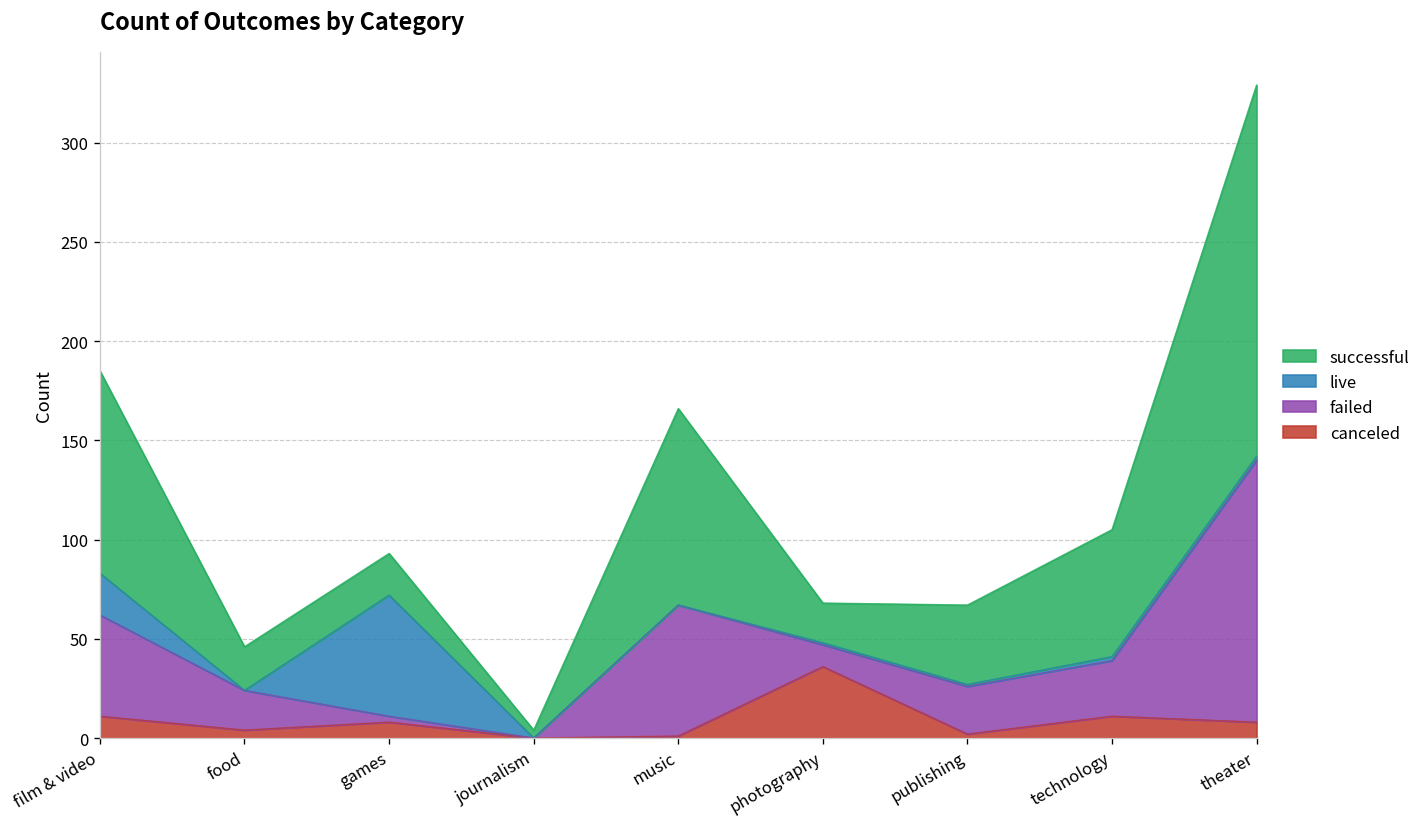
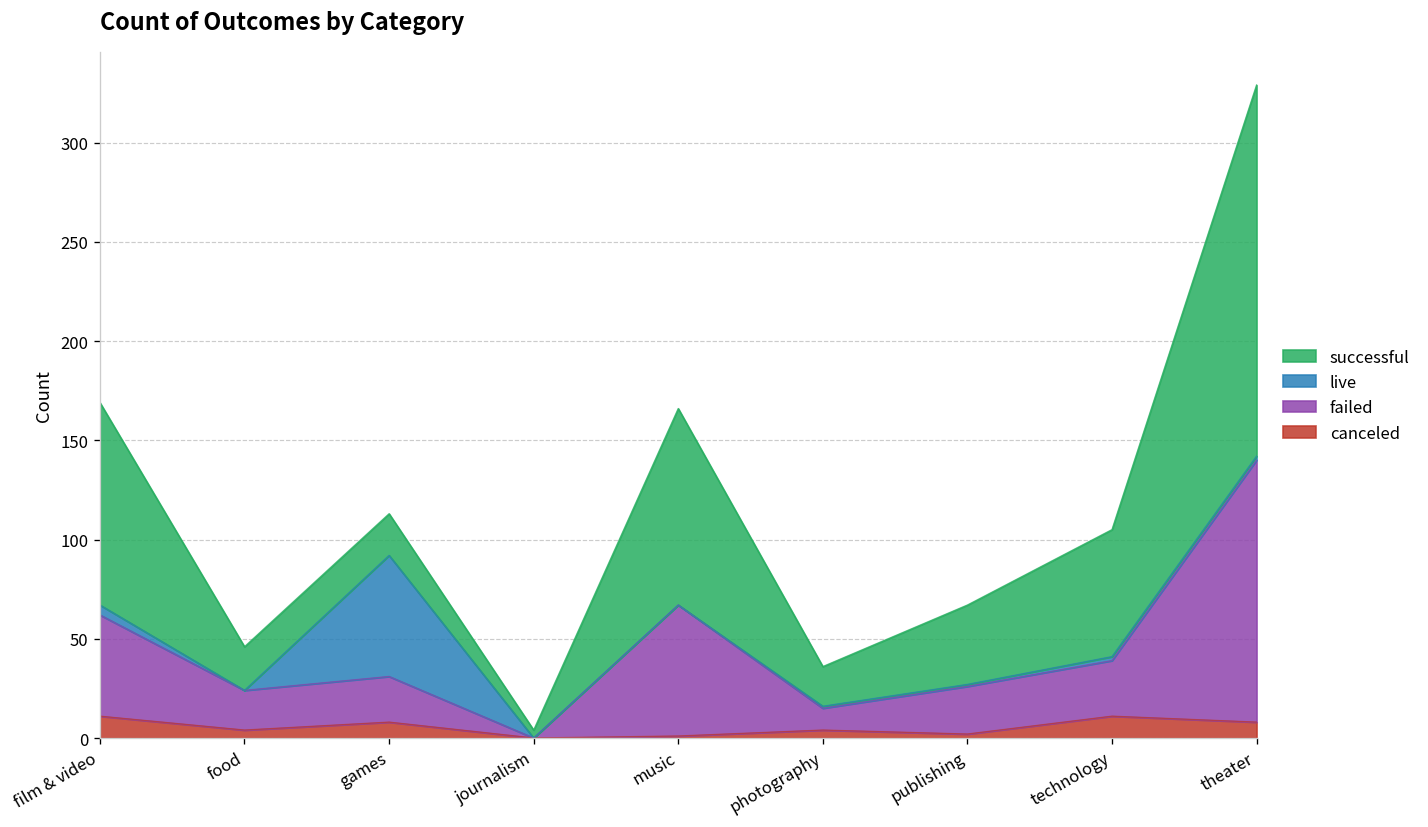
  {
    "canceled": {
      "film & video": 11,
      "food": 4,
      "games": 8,
      "music": 1,
-     "photography": 36,
+     "photography": 4,
      "publishing": 2,
      "technology": 11,
      "theater": 8
    },
    "failed": {
      "film & video": 51,
-     "games": 3,
+     "games": 23,
      "technology": 28,
      "theater": 132
    },
    "live": {
-     "film & video": 21,
+     "film & video": 5,
      "games": 61,
      "technology": 2,
      "theater": 2
    },
    "successful": {
      "film & video": 102,
      "food": 22,
      "games": 21,
      "journalism": 4,
      "music": 99,
      "photography": 20,
      "publishing": 40,
      "technology": 64,
      "theater": 187
    }
  }
